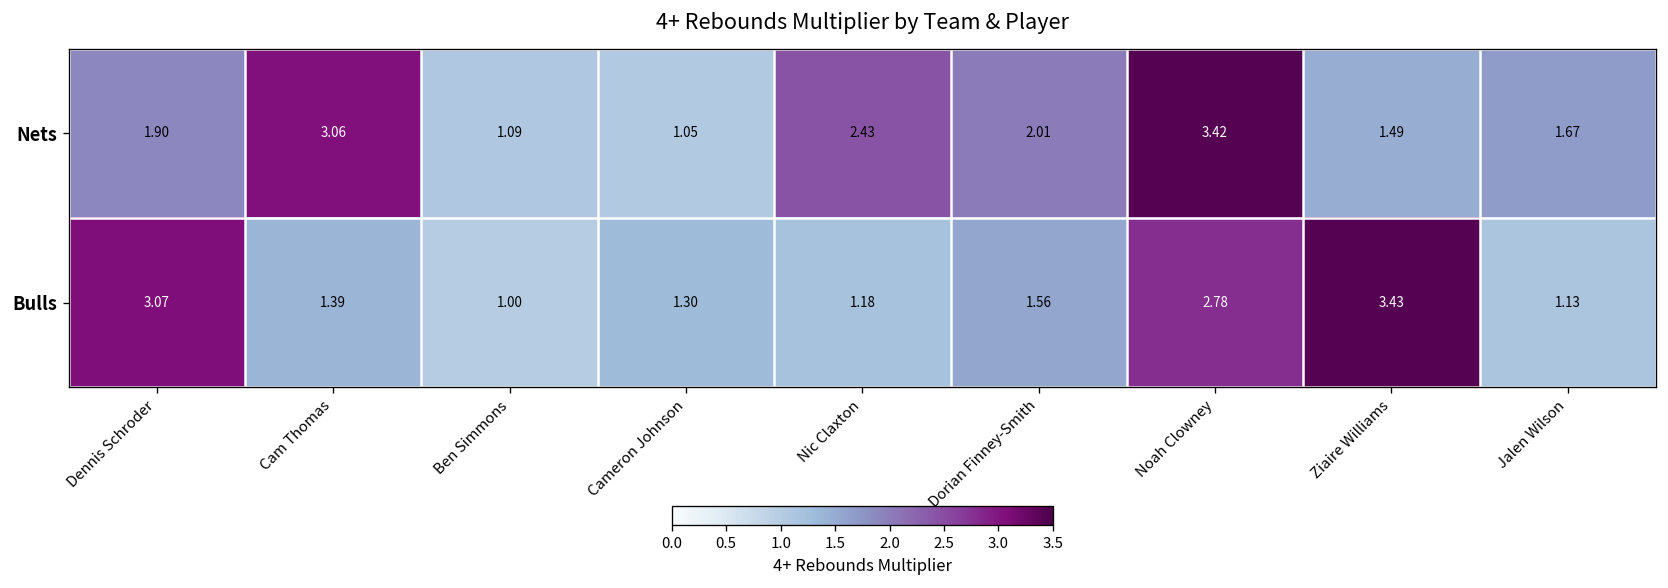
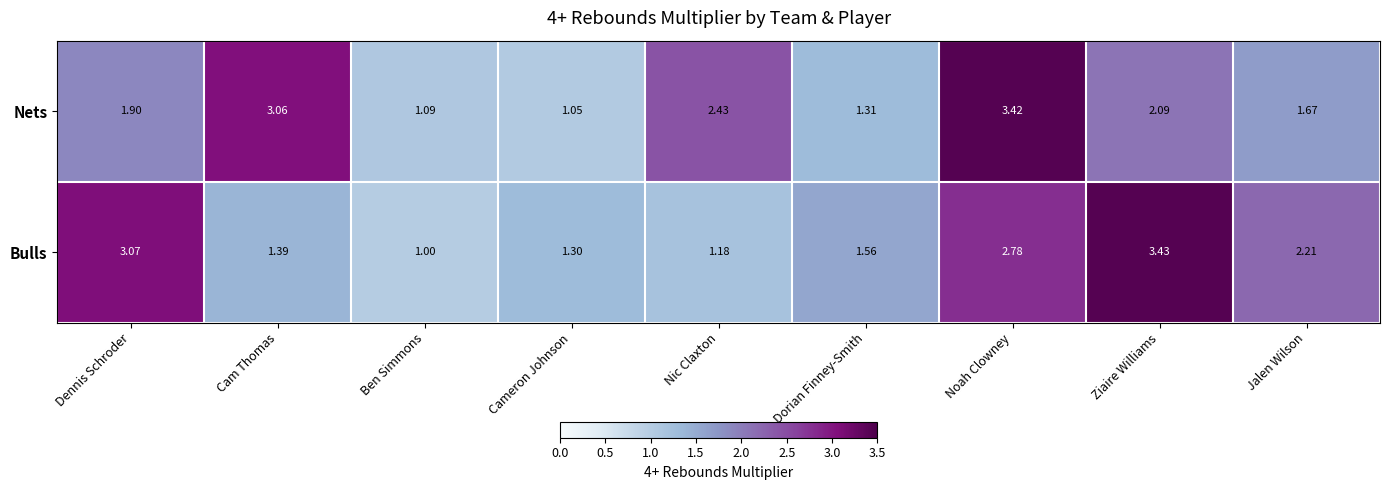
  {
    "Nets": {
      "Dennis Schroder": 1.90,
      "Cam Thomas": 3.06,
      "Ben Simmons": 1.09,
      "Cameron Johnson": 1.05,
      "Nic Claxton": 2.43,
-     "Dorian Finney-Smith": 2.01,
+     "Dorian Finney-Smith": 1.31,
      "Noah Clowney": 3.42,
-     "Ziaire Williams": 1.49,
+     "Ziaire Williams": 2.09,
      "Jalen Wilson": 1.67
    },
    "Bulls": {
      "Dennis Schroder": 3.07,
      "Cam Thomas": 1.39,
      "Ben Simmons": 1.00,
      "Cameron Johnson": 1.30,
      "Nic Claxton": 1.18,
      "Dorian Finney-Smith": 1.56,
      "Noah Clowney": 2.78,
      "Ziaire Williams": 3.43,
-     "Jalen Wilson": 1.13
+     "Jalen Wilson": 2.21
    }
  }
